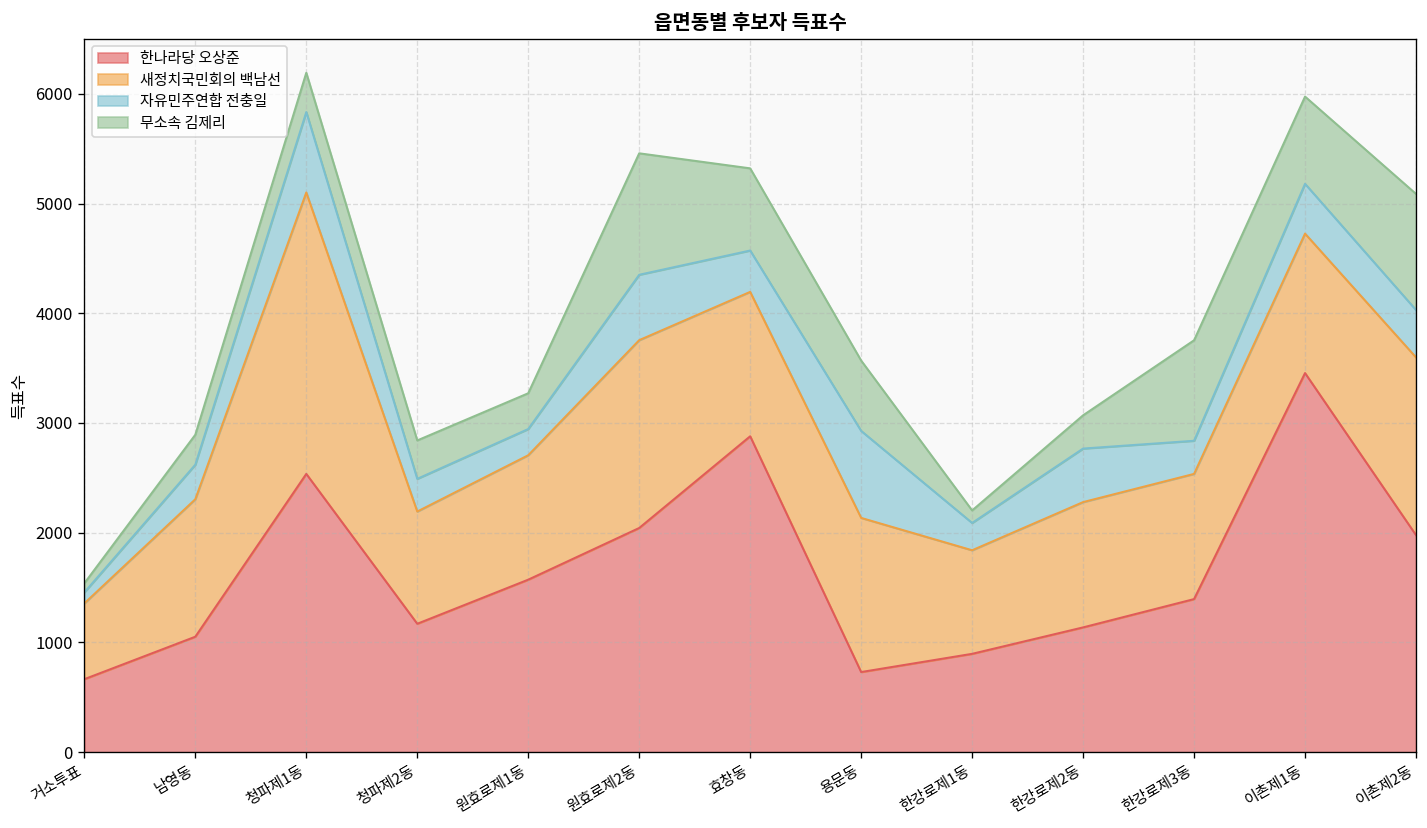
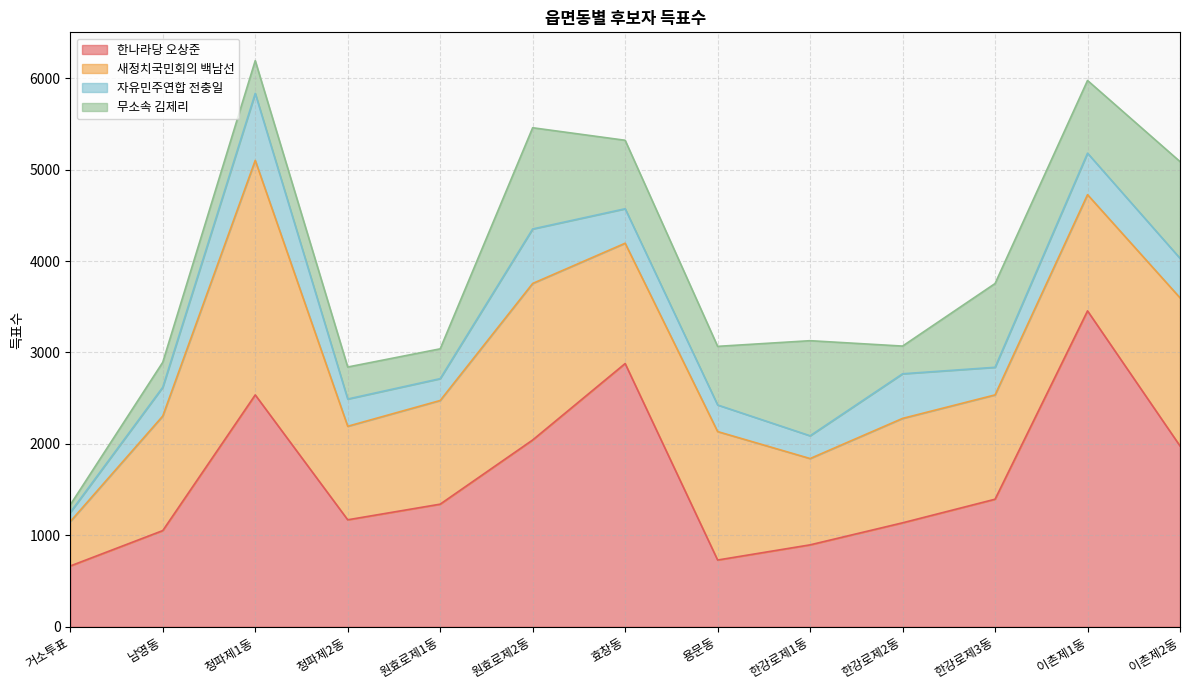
  {
    "한나라당 오상준": {
      "거소투표": 700,
      "남영동": 1100,
      "청파제1동": 2500,
      "청파제2동": 1200,
-     "원효로제1동": 1600,
+     "원효로제1동": 1300,
      "원효로제2동": 2000,
      "효창동": 2900,
      "용문동": 700,
      "한강로제1동": 900,
      "한강로제2동": 1100,
      "한강로제3동": 1400,
      "이촌제1동": 3500,
      "이촌제2동": 2000
    },
    "새정치국민회의 백남선": {
-     "거소투표": 700,
+     "거소투표": 500,
      "남영동": 1300,
      "청파제1동": 2600,
      "청파제2동": 1000,
      "원효로제1동": 1100,
      "원효로제2동": 1700,
      "효창동": 1300,
      "용문동": 1400,
      "한강로제1동": 900,
      "한강로제2동": 1100,
      "한강로제3동": 1100,
      "이촌제1동": 1300,
      "이촌제2동": 1600
    },
    "자유민주연합 전충일": {
      "거소투표": 100,
      "남영동": 300,
      "청파제1동": 700,
      "청파제2동": 300,
      "원효로제1동": 200,
      "원효로제2동": 600,
      "효창동": 400,
-     "용문동": 800,
+     "용문동": 300,
      "한강로제1동": 200,
      "한강로제2동": 500,
      "한강로제3동": 300,
      "이촌제1동": 500,
      "이촌제2동": 400
    },
    "무소속 김제리": {
      "거소투표": 100,
      "남영동": 300,
      "청파제1동": 400,
      "청파제2동": 400,
      "원효로제1동": 300,
      "원효로제2동": 1100,
      "효창동": 700,
      "용문동": 600,
-     "한강로제1동": 100,
+     "한강로제1동": 1000,
      "한강로제2동": 300,
      "한강로제3동": 900,
      "이촌제1동": 800,
      "이촌제2동": 1100
    }
  }
